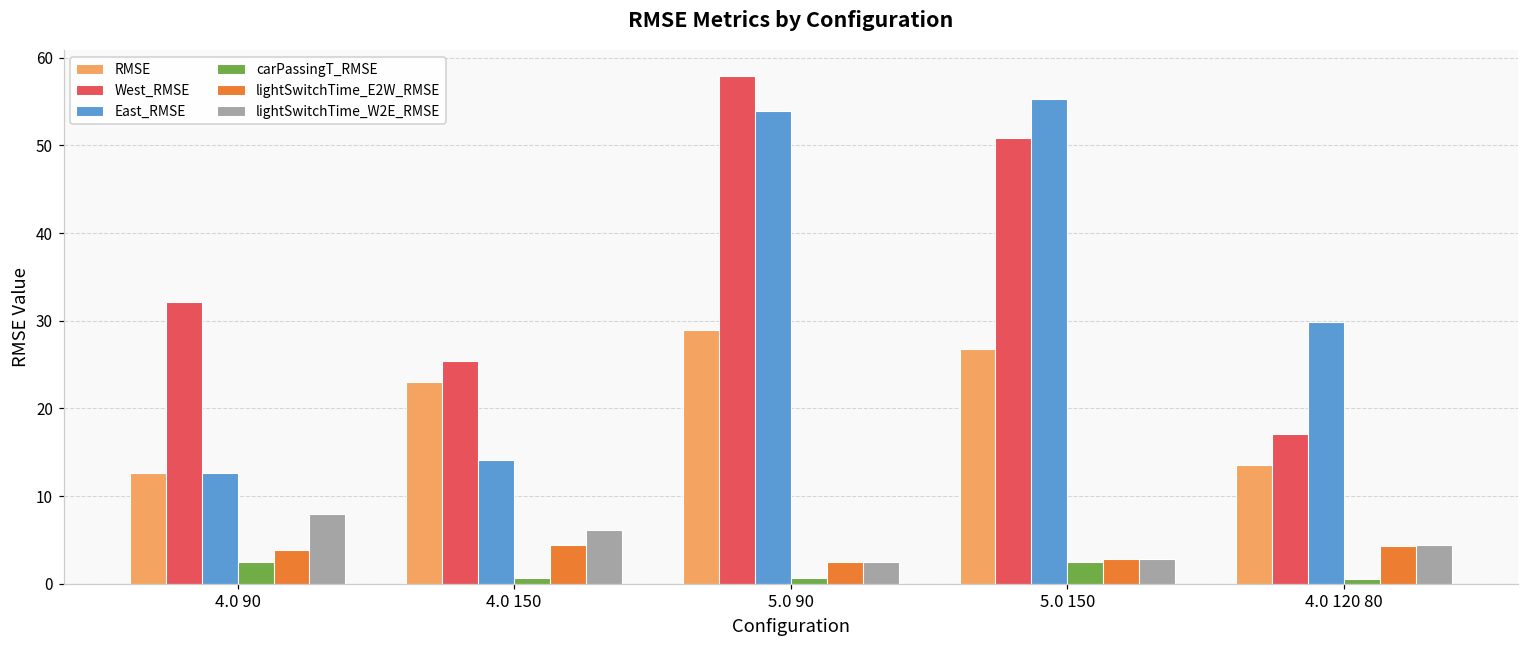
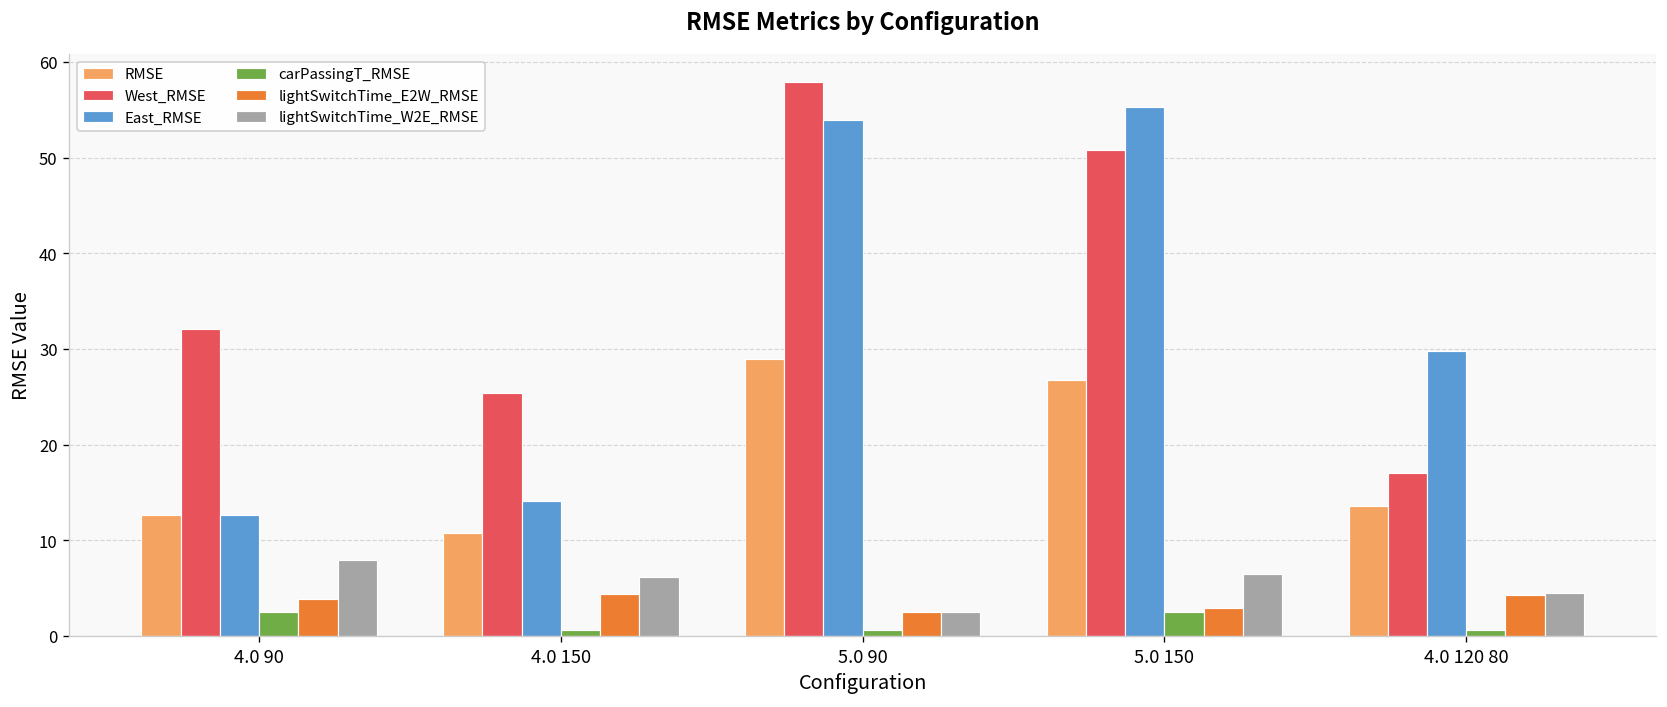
  {
    "RMSE": {
      "4.0 90": 13,
-     "4.0 150": 23,
+     "4.0 150": 11,
      "5.0 90": 29,
      "5.0 150": 27,
      "4.0 120 80": 14
    },
    "East_RMSE": {
      "4.0 90": 13,
      "4.0 150": 14,
      "5.0 90": 54,
      "5.0 150": 55,
      "4.0 120 80": 30
    },
    "carPassingT_RMSE": {
      "4.0 90": 3,
      "4.0 150": 1,
      "5.0 90": 1,
      "5.0 150": 2,
      "4.0 120 80": 1
    },
    "lightSwitchTime_W2E_RMSE": {
      "4.0 90": 8,
      "4.0 150": 6,
      "5.0 90": 3,
-     "5.0 150": 3,
+     "5.0 150": 6,
      "4.0 120 80": 4
    }
  }
